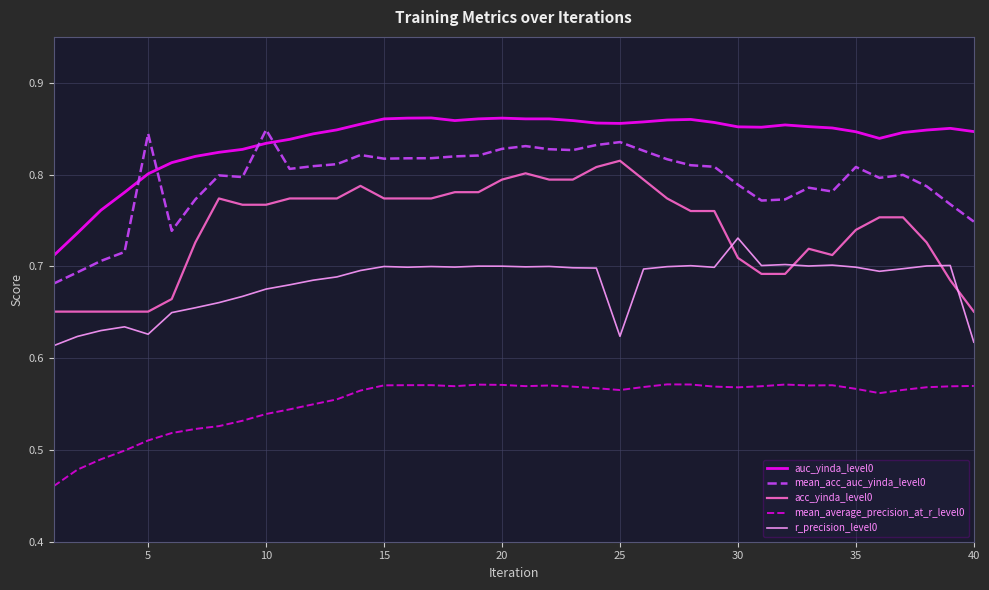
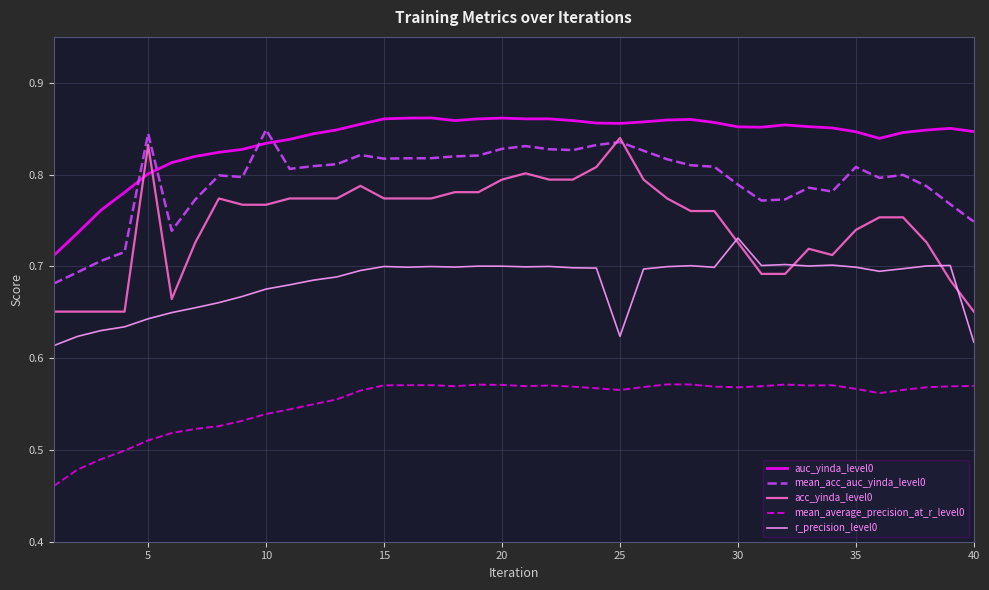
  {
    "mean_acc_auc_yinda_level0": {
      "5": 0.84,
      "10": 0.85,
      "15": 0.82,
      "20": 0.83,
      "25": 0.84,
      "30": 0.79,
      "35": 0.81,
      "40": 0.75
    },
    "acc_yinda_level0": {
-     "5": 0.65,
+     "5": 0.83,
      "10": 0.77,
      "15": 0.77,
      "20": 0.79,
-     "25": 0.82,
-     "30": 0.71,
+     "25": 0.84,
+     "30": 0.73,
      "35": 0.74,
      "40": 0.65
    },
    "r_precision_level0": {
-     "5": 0.63,
+     "5": 0.64,
      "10": 0.68,
      "15": 0.70,
      "20": 0.70,
      "25": 0.62,
      "30": 0.73,
      "35": 0.70,
      "40": 0.62
    }
  }
